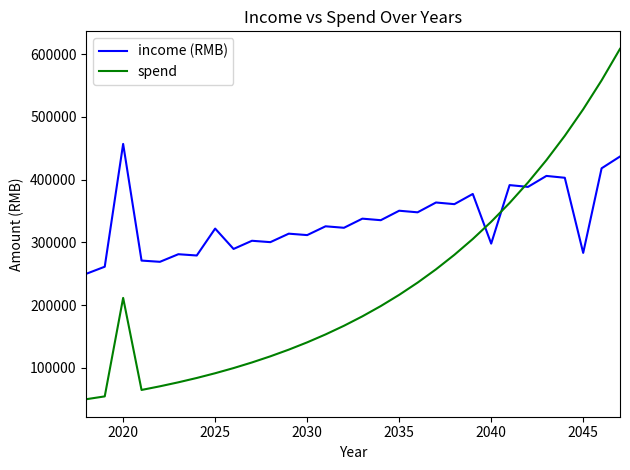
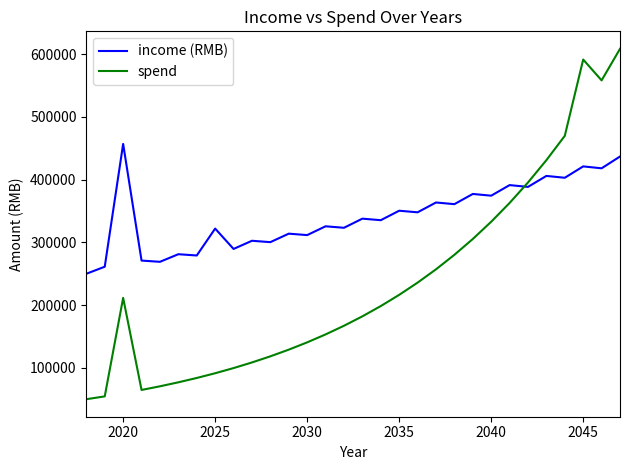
  {
    "income (RMB)": {
      "2020": 460000,
      "2025": 320000,
      "2030": 310000,
      "2035": 350000,
-     "2040": 300000,
-     "2045": 280000
+     "2040": 370000,
+     "2045": 420000
    },
    "spend": {
      "2020": 210000,
      "2025": 90000,
      "2030": 140000,
      "2035": 220000,
      "2040": 330000,
-     "2045": 510000
+     "2045": 590000
    }
  }
